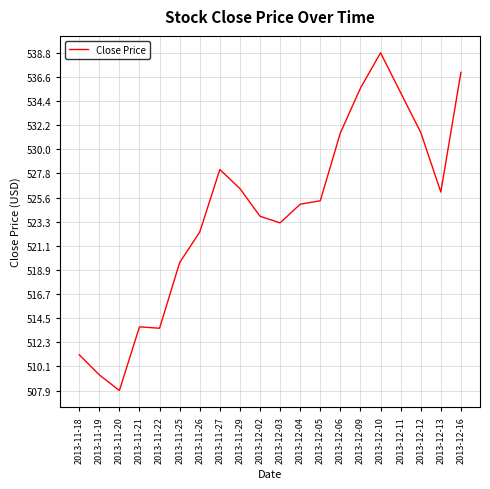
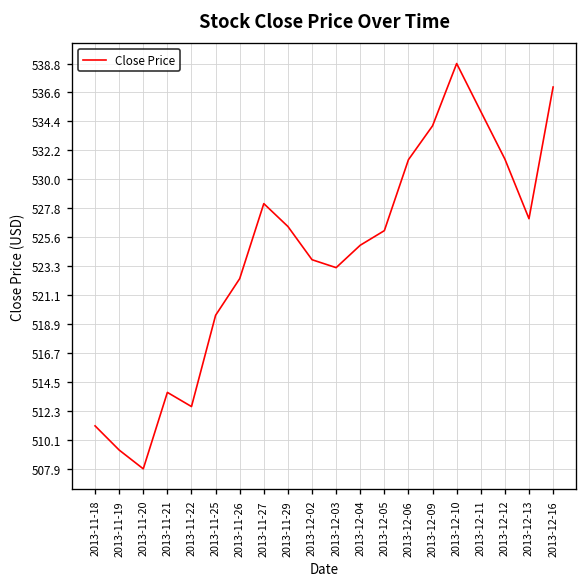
  {
    "2013-11-18": 511.1,
    "2013-11-19": 509.3,
    "2013-11-20": 507.9,
    "2013-11-21": 513.7,
-   "2013-11-22": 513.6,
+   "2013-11-22": 512.6,
    "2013-11-25": 519.6,
    "2013-11-26": 522.4,
    "2013-11-27": 528.1,
    "2013-11-29": 526.4,
    "2013-12-02": 523.8,
    "2013-12-03": 523.2,
    "2013-12-04": 524.9,
-   "2013-12-05": 525.3,
+   "2013-12-05": 526.1,
    "2013-12-06": 531.5,
-   "2013-12-09": 535.6,
+   "2013-12-09": 534.1,
    "2013-12-10": 538.8,
    "2013-12-11": 535.2,
    "2013-12-12": 531.5,
-   "2013-12-13": 526.1,
+   "2013-12-13": 527.0,
    "2013-12-16": 537.0
  }
